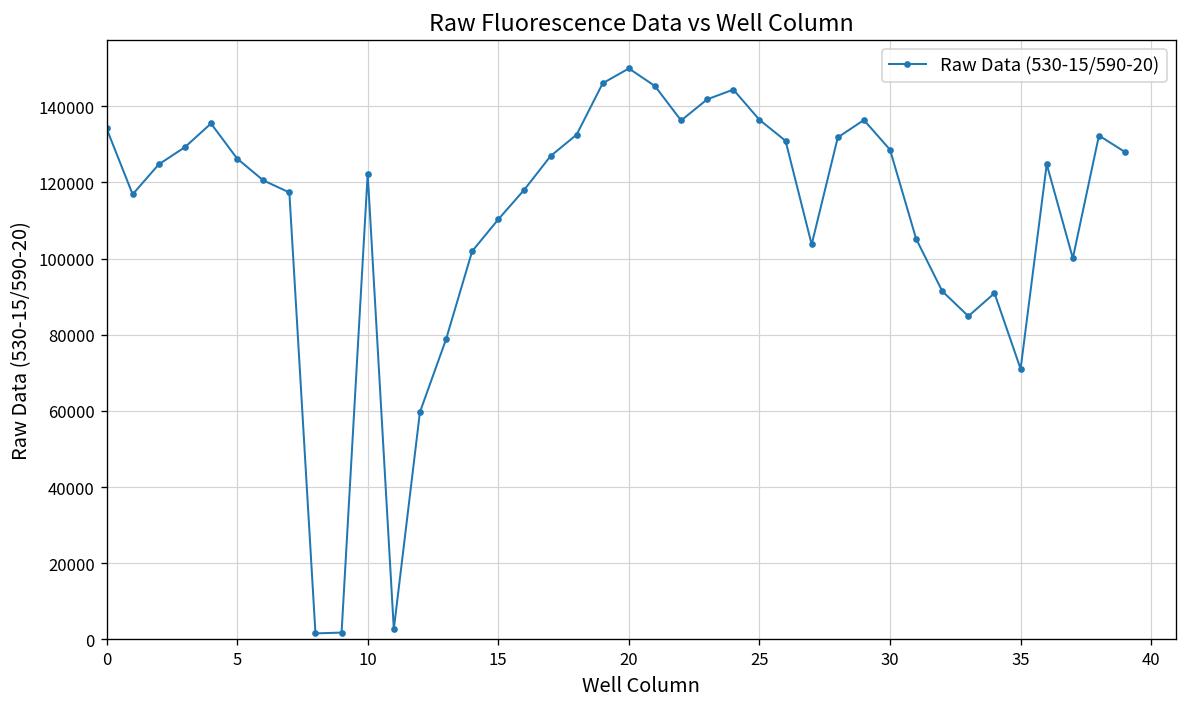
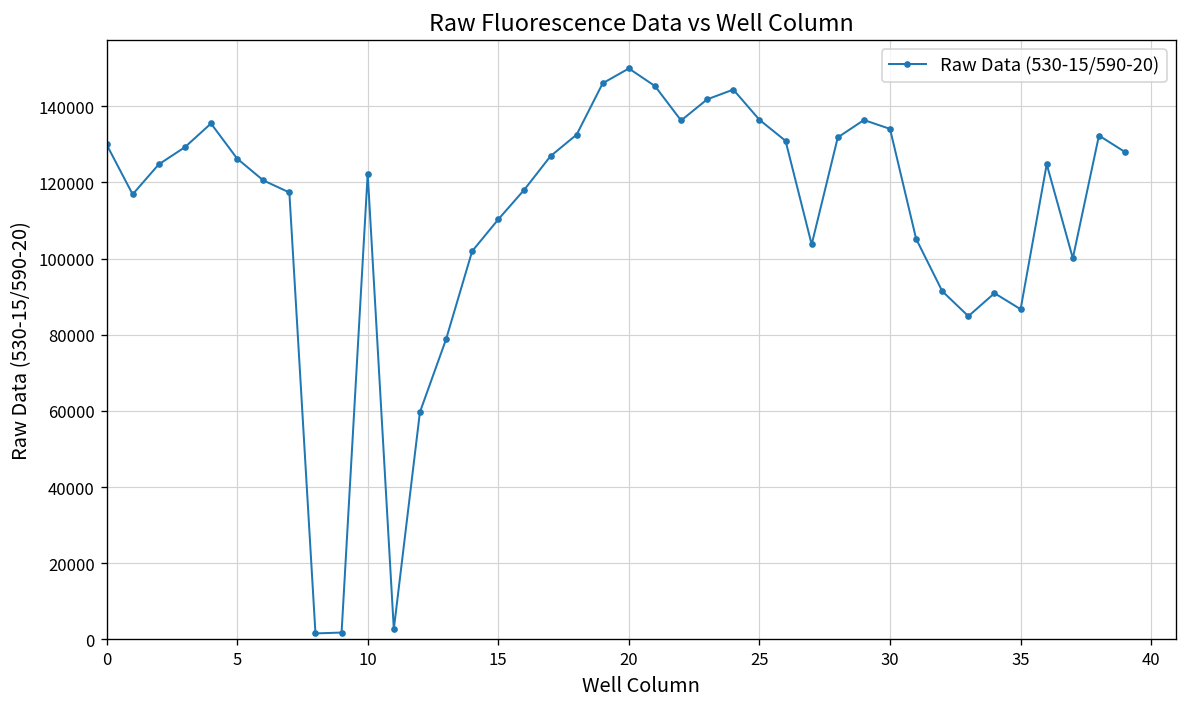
  {
-   "0": 134000,
+   "0": 130000,
    "5": 126000,
    "10": 122000,
    "15": 110000,
    "20": 150000,
    "25": 136000,
-   "30": 129000,
-   "35": 71000
+   "30": 134000,
+   "35": 87000
  }
